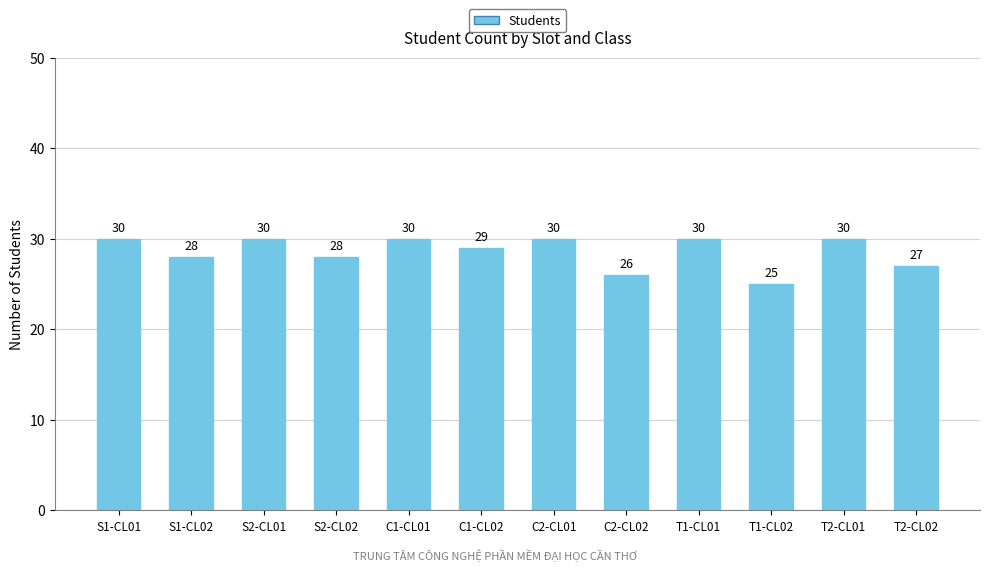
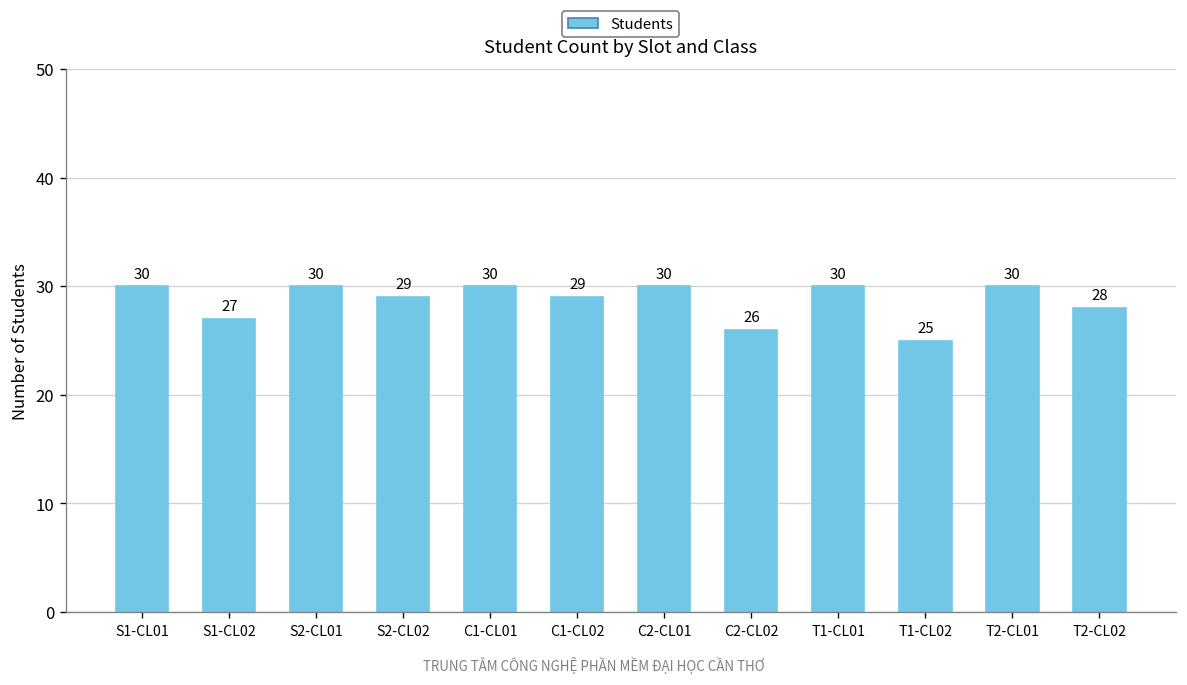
  {
    "S1-CL01": 30,
-   "S1-CL02": 28,
+   "S1-CL02": 27,
    "S2-CL01": 30,
-   "S2-CL02": 28,
+   "S2-CL02": 29,
    "C1-CL01": 30,
    "C1-CL02": 29,
    "C2-CL01": 30,
    "C2-CL02": 26,
    "T1-CL01": 30,
    "T1-CL02": 25,
    "T2-CL01": 30,
-   "T2-CL02": 27
+   "T2-CL02": 28
  }
